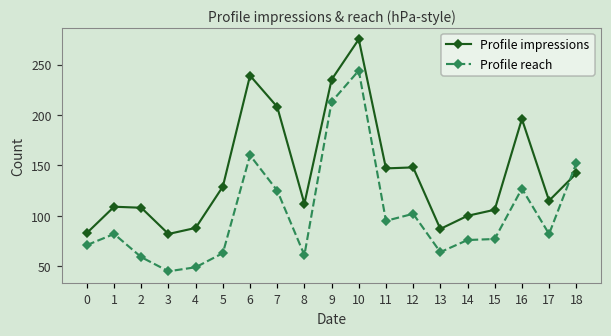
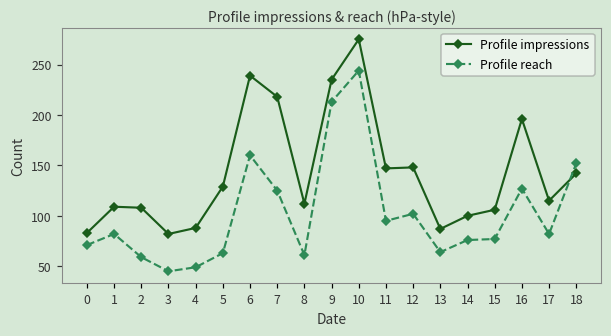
  {
    "Profile impressions": {
      "0": 80,
      "1": 110,
      "2": 110,
      "3": 80,
      "4": 90,
      "5": 130,
      "6": 240,
-     "7": 210,
+     "7": 220,
      "8": 110,
      "9": 240,
      "10": 280,
      "11": 150,
      "12": 150,
      "13": 90,
      "14": 100,
      "15": 110,
      "16": 200,
      "17": 120,
      "18": 140
    },
    "Profile reach": {
      "0": 70,
      "1": 80,
      "2": 60,
      "3": 50,
      "4": 50,
      "5": 60,
      "6": 160,
      "7": 130,
      "8": 60,
      "9": 210,
      "10": 240,
      "11": 100,
      "12": 100,
      "13": 60,
      "14": 80,
      "15": 80,
      "16": 130,
      "17": 80,
      "18": 150
    }
  }
